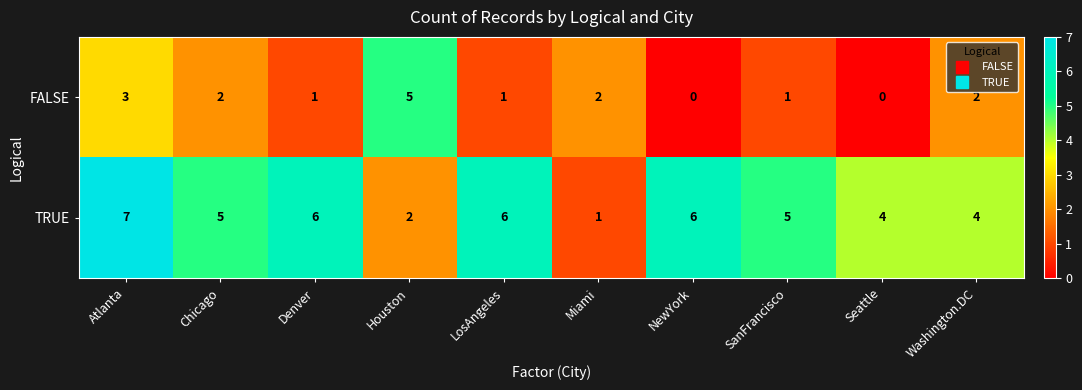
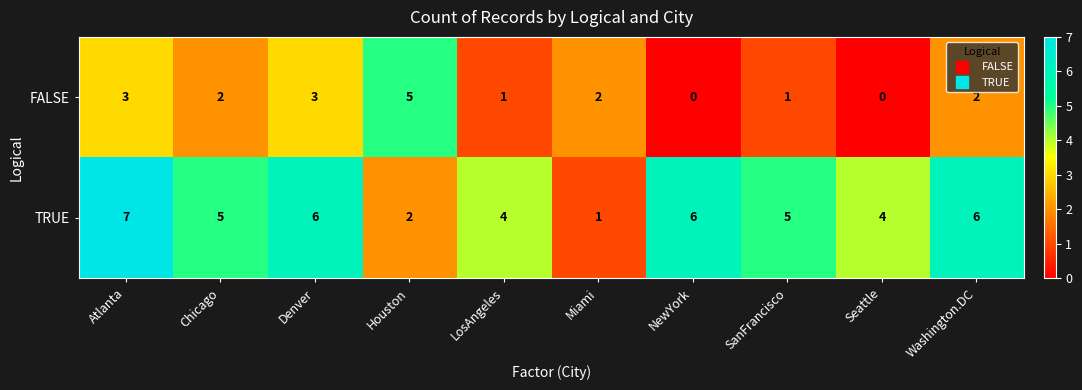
  {
    "FALSE": {
      "Atlanta": 3,
      "Chicago": 2,
-     "Denver": 1,
+     "Denver": 3,
      "Houston": 5,
      "LosAngeles": 1,
      "Miami": 2,
      "NewYork": 0,
      "SanFrancisco": 1,
      "Seattle": 0
    },
    "TRUE": {
      "Atlanta": 7,
      "Chicago": 5,
      "Denver": 6,
      "Houston": 2,
-     "LosAngeles": 6,
+     "LosAngeles": 4,
      "Miami": 1,
      "NewYork": 6,
      "SanFrancisco": 5,
      "Seattle": 4,
-     "Washington.DC": 4
+     "Washington.DC": 6
    }
  }
